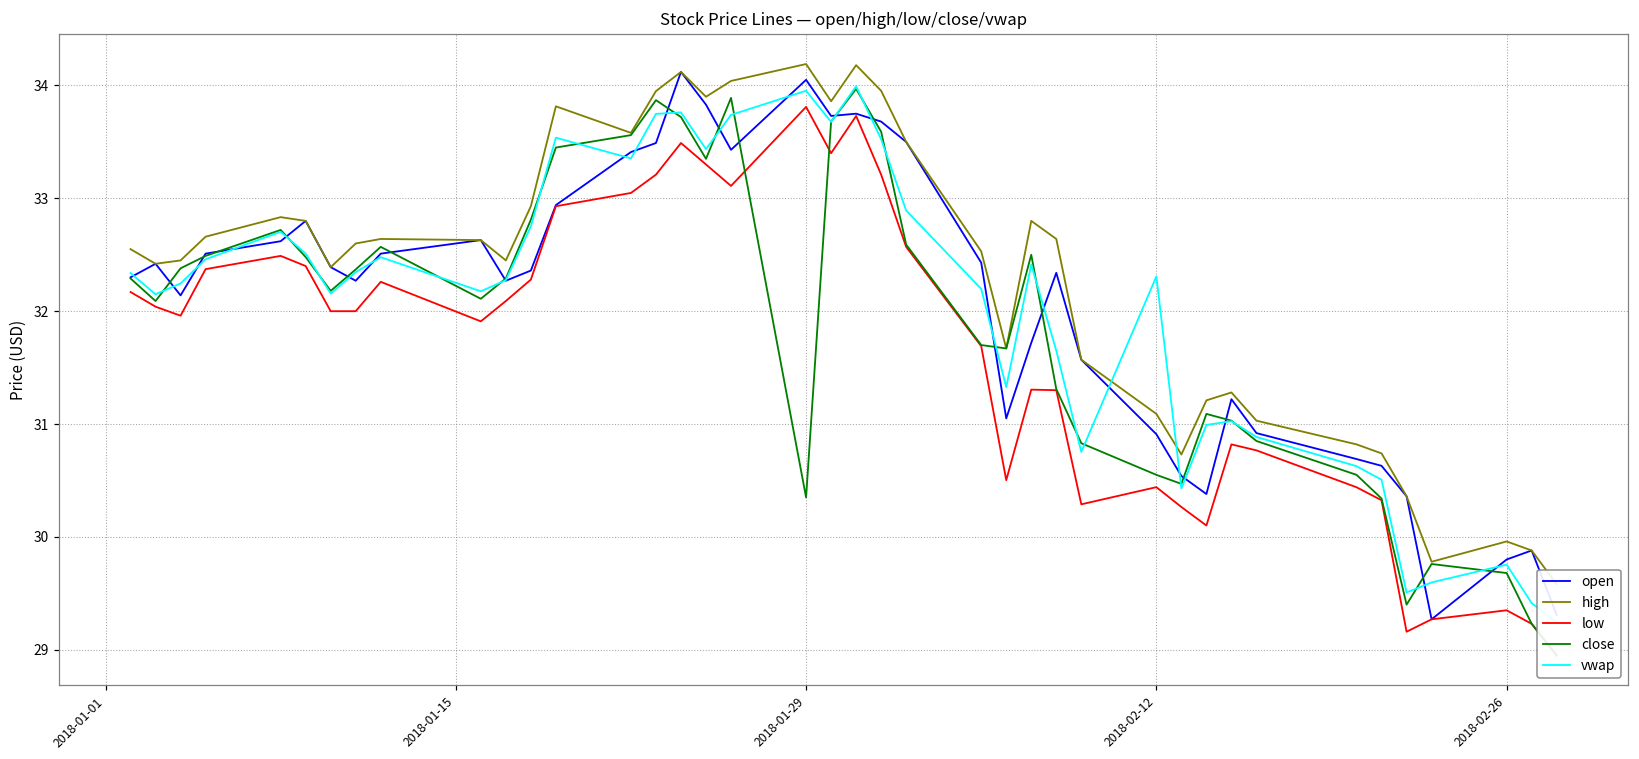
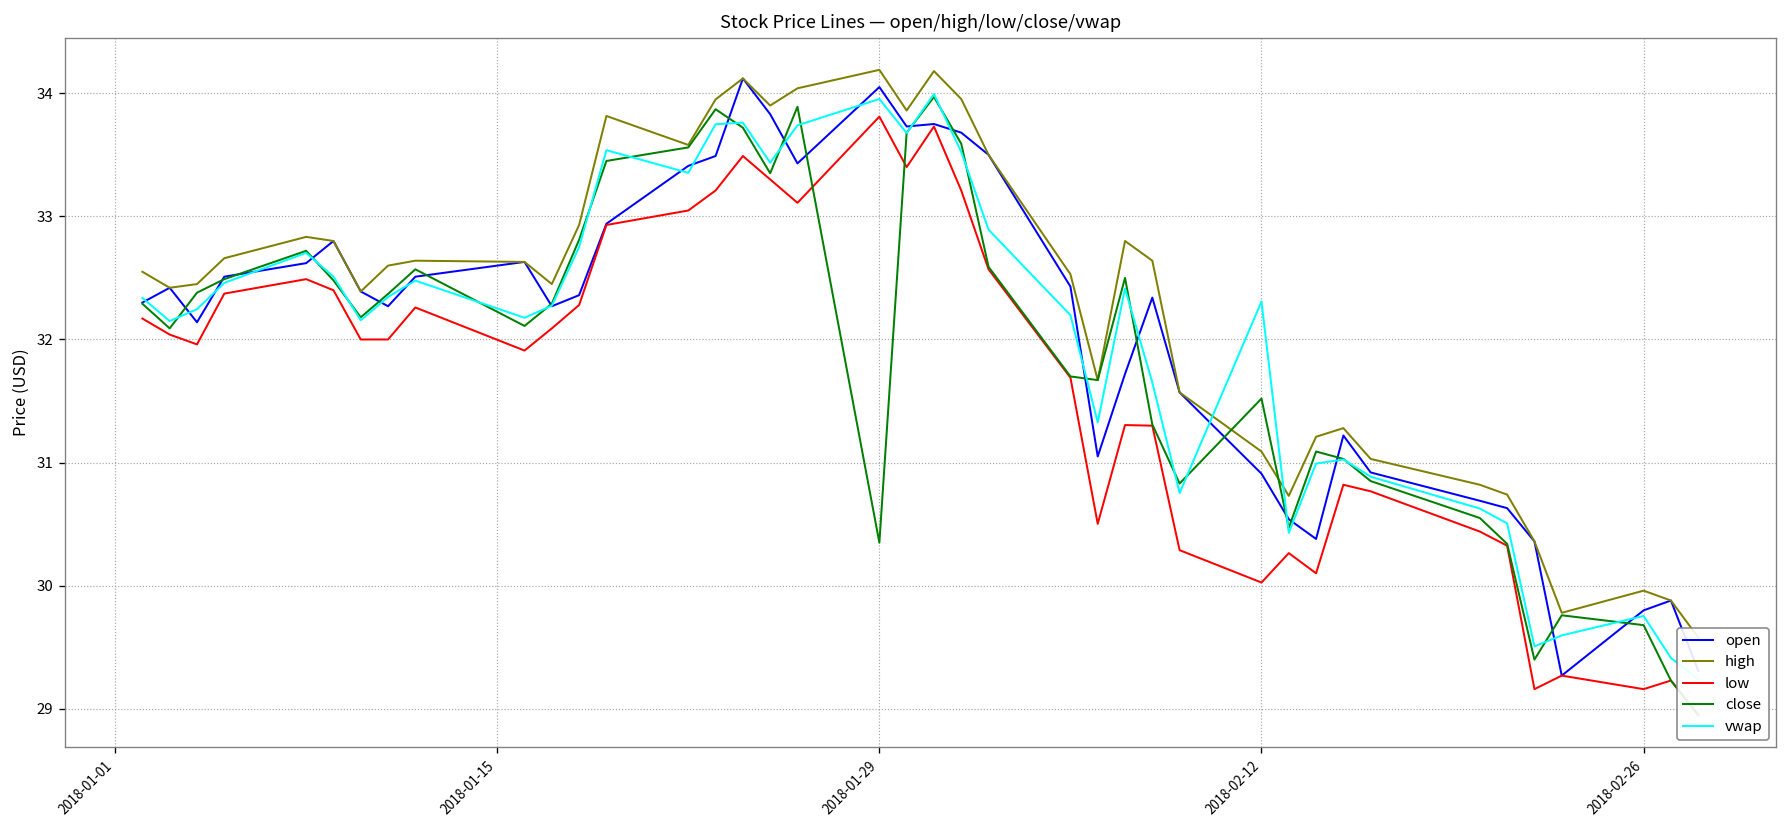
  {
    "open": {
      "2018-01-29": 34.05,
      "2018-02-12": 30.91,
      "2018-02-26": 29.80
    },
    "high": {
      "2018-01-29": 34.19,
      "2018-02-12": 31.09,
      "2018-02-26": 29.96
    },
    "low": {
      "2018-01-29": 33.81,
-     "2018-02-12": 30.44,
-     "2018-02-26": 29.35
+     "2018-02-12": 30.03,
+     "2018-02-26": 29.16
    },
    "close": {
      "2018-01-29": 30.35,
-     "2018-02-12": 30.55,
+     "2018-02-12": 31.52,
      "2018-02-26": 29.68
    },
    "vwap": {
      "2018-01-29": 33.95,
      "2018-02-12": 32.31,
      "2018-02-26": 29.75
    }
  }
